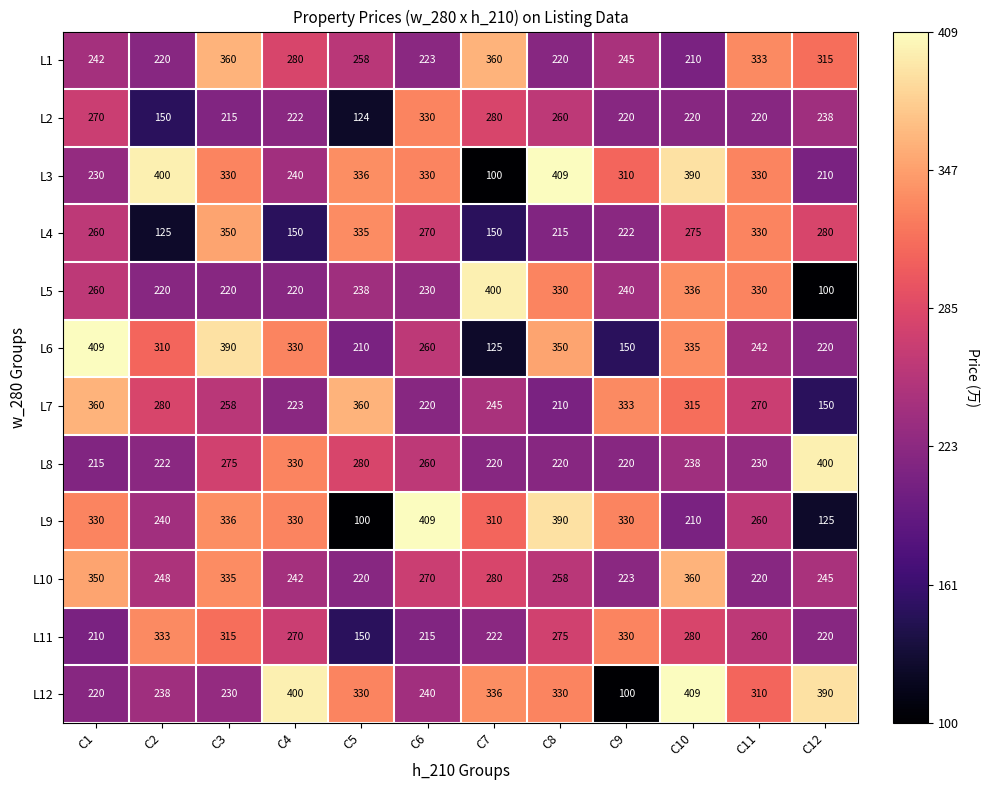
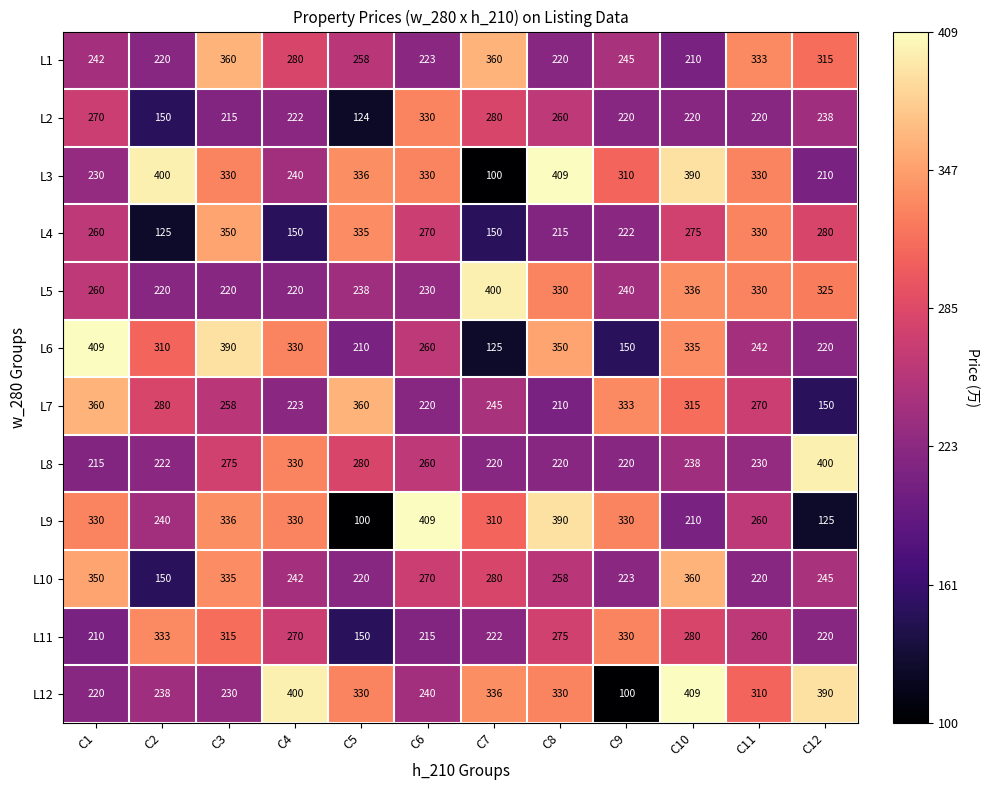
  {
    "L1": {
      "C1": 242,
      "C2": 220,
      "C3": 360,
      "C4": 280,
      "C5": 258,
      "C6": 223,
      "C7": 360,
      "C8": 220,
      "C9": 245,
      "C10": 210,
      "C11": 333,
      "C12": 315
    },
    "L2": {
      "C1": 270,
      "C2": 150,
      "C3": 215,
      "C4": 222,
      "C5": 124,
      "C6": 330,
      "C7": 280,
      "C8": 260,
      "C9": 220,
      "C10": 220,
      "C11": 220,
      "C12": 238
    },
    "L3": {
      "C1": 230,
      "C2": 400,
      "C3": 330,
      "C4": 240,
      "C5": 336,
      "C6": 330,
      "C7": 100,
      "C8": 409,
      "C9": 310,
      "C10": 390,
      "C11": 330,
      "C12": 210
    },
    "L4": {
      "C1": 260,
      "C2": 125,
      "C3": 350,
      "C4": 150,
      "C5": 335,
      "C6": 270,
      "C7": 150,
      "C8": 215,
      "C9": 222,
      "C10": 275,
      "C11": 330,
      "C12": 280
    },
    "L5": {
      "C1": 260,
      "C2": 220,
      "C3": 220,
      "C4": 220,
      "C5": 238,
      "C6": 230,
      "C7": 400,
      "C8": 330,
      "C9": 240,
      "C10": 336,
      "C11": 330,
-     "C12": 100
+     "C12": 325
    },
    "L6": {
      "C1": 409,
      "C2": 310,
      "C3": 390,
      "C4": 330,
      "C5": 210,
      "C6": 260,
      "C7": 125,
      "C8": 350,
      "C9": 150,
      "C10": 335,
      "C11": 242,
      "C12": 220
    },
    "L7": {
      "C1": 360,
      "C2": 280,
      "C3": 258,
      "C4": 223,
      "C5": 360,
      "C6": 220,
      "C7": 245,
      "C8": 210,
      "C9": 333,
      "C10": 315,
      "C11": 270,
      "C12": 150
    },
    "L8": {
      "C1": 215,
      "C2": 222,
      "C3": 275,
      "C4": 330,
      "C5": 280,
      "C6": 260,
      "C7": 220,
      "C8": 220,
      "C9": 220,
      "C10": 238,
      "C11": 230,
      "C12": 400
    },
    "L9": {
      "C1": 330,
      "C2": 240,
      "C3": 336,
      "C4": 330,
      "C5": 100,
      "C6": 409,
      "C7": 310,
      "C8": 390,
      "C9": 330,
      "C10": 210,
      "C11": 260,
      "C12": 125
    },
    "L10": {
      "C1": 350,
-     "C2": 248,
+     "C2": 150,
      "C3": 335,
      "C4": 242,
      "C5": 220,
      "C6": 270,
      "C7": 280,
      "C8": 258,
      "C9": 223,
      "C10": 360,
      "C11": 220,
      "C12": 245
    },
    "L11": {
      "C1": 210,
      "C2": 333,
      "C3": 315,
      "C4": 270,
      "C5": 150,
      "C6": 215,
      "C7": 222,
      "C8": 275,
      "C9": 330,
      "C10": 280,
      "C11": 260,
      "C12": 220
    },
    "L12": {
      "C1": 220,
      "C2": 238,
      "C3": 230,
      "C4": 400,
      "C5": 330,
      "C6": 240,
      "C7": 336,
      "C8": 330,
      "C9": 100,
      "C10": 409,
      "C11": 310,
      "C12": 390
    }
  }
